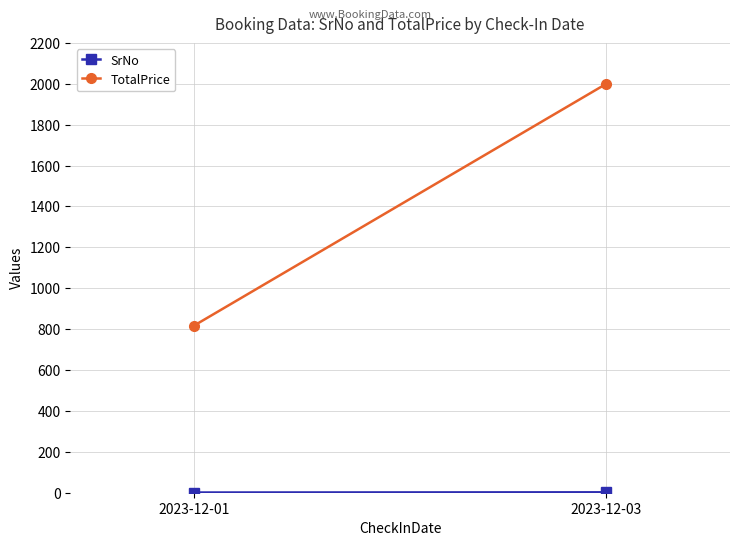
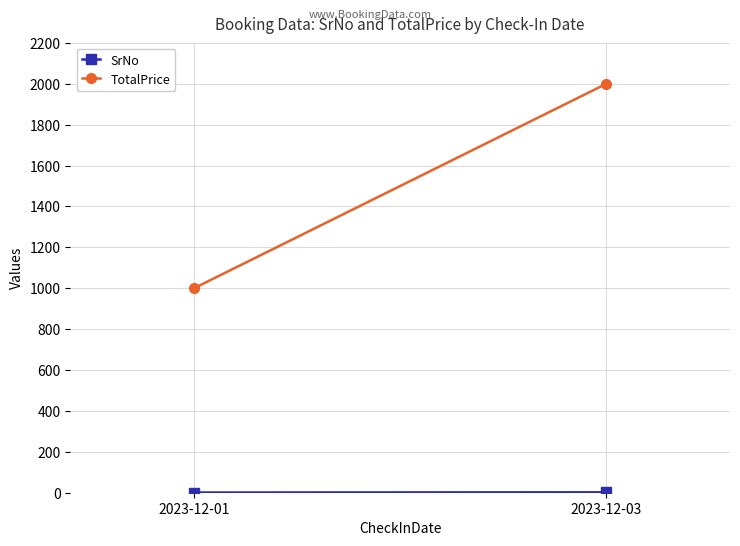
  {
    "SrNo": {
      "2023-12-01": 0,
      "2023-12-03": 0
    },
    "TotalPrice": {
-     "2023-12-01": 820,
+     "2023-12-01": 1000,
      "2023-12-03": 2000
    }
  }
